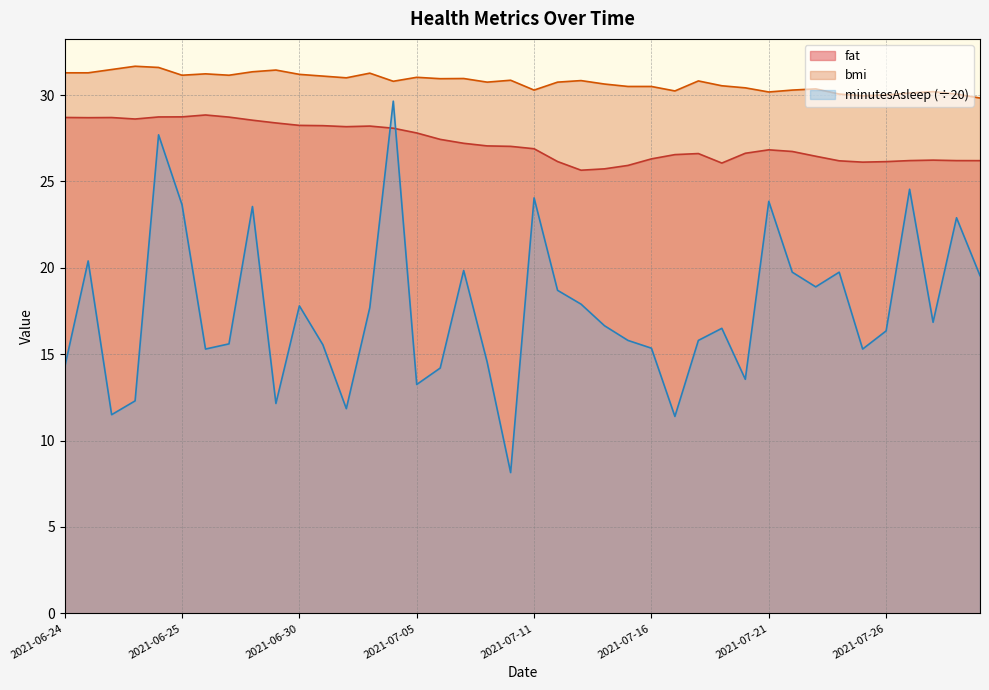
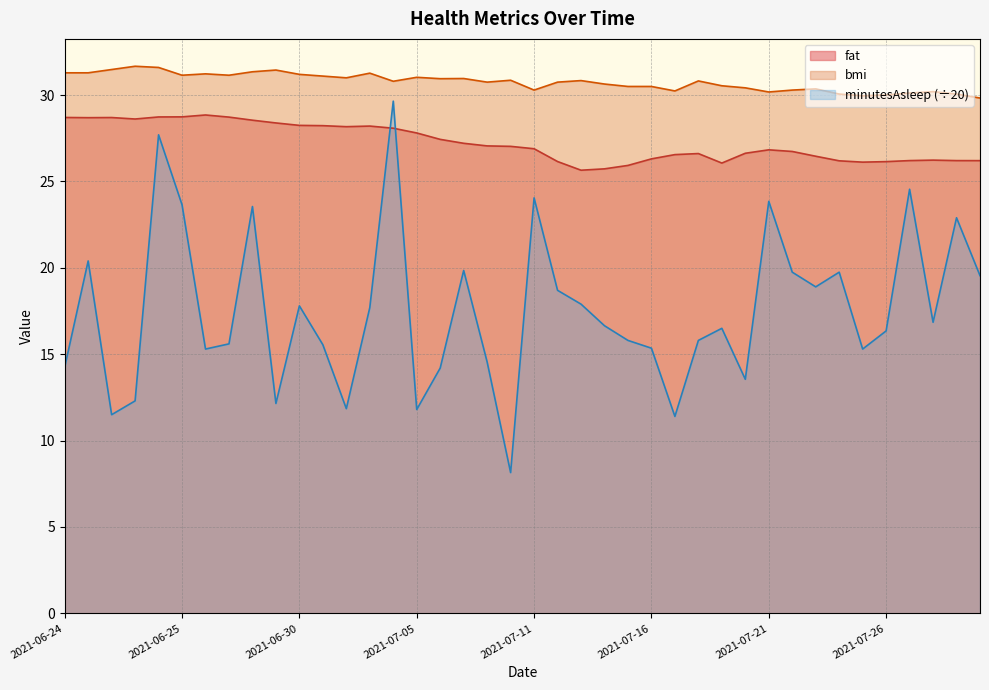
  {
    "minutesAsleep (÷20)": {
      "2021-06-24": 14.3,
      "2021-06-25": 23.7,
      "2021-06-30": 17.8,
-     "2021-07-05": 13.3,
+     "2021-07-05": 11.8,
      "2021-07-11": 24.1,
      "2021-07-16": 15.4,
      "2021-07-21": 23.9,
      "2021-07-26": 16.4
    }
  }
